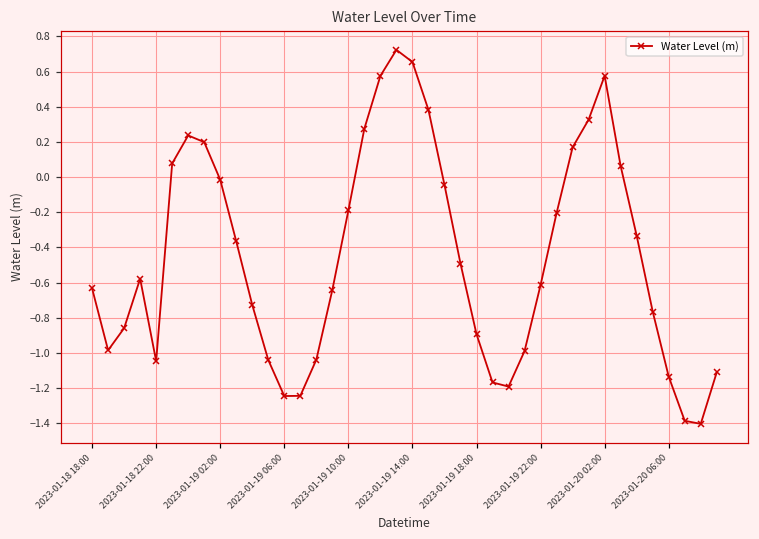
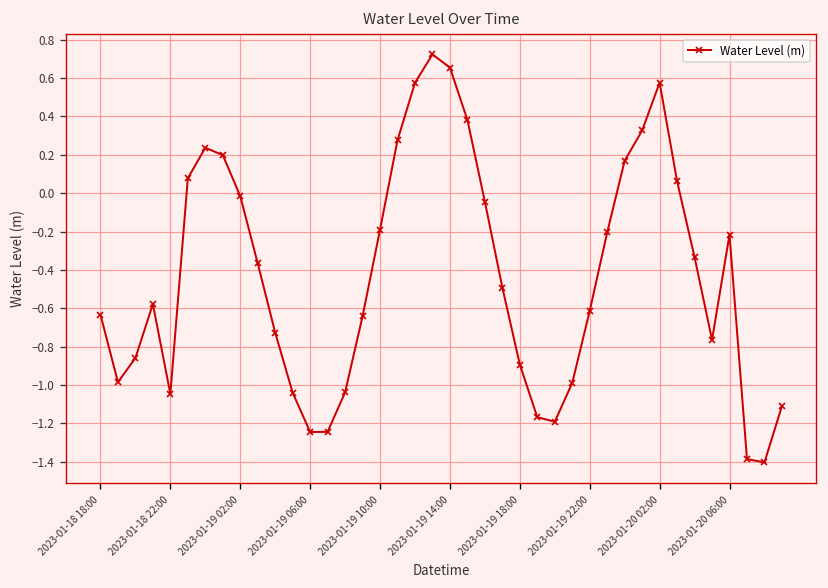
  {
    "2023-01-18 18:00": -0.63,
    "2023-01-18 22:00": -1.05,
    "2023-01-19 02:00": -0.02,
    "2023-01-19 06:00": -1.25,
    "2023-01-19 10:00": -0.19,
    "2023-01-19 14:00": 0.65,
    "2023-01-19 18:00": -0.89,
    "2023-01-19 22:00": -0.61,
    "2023-01-20 02:00": 0.58,
-   "2023-01-20 06:00": -1.13
+   "2023-01-20 06:00": -0.22
  }
